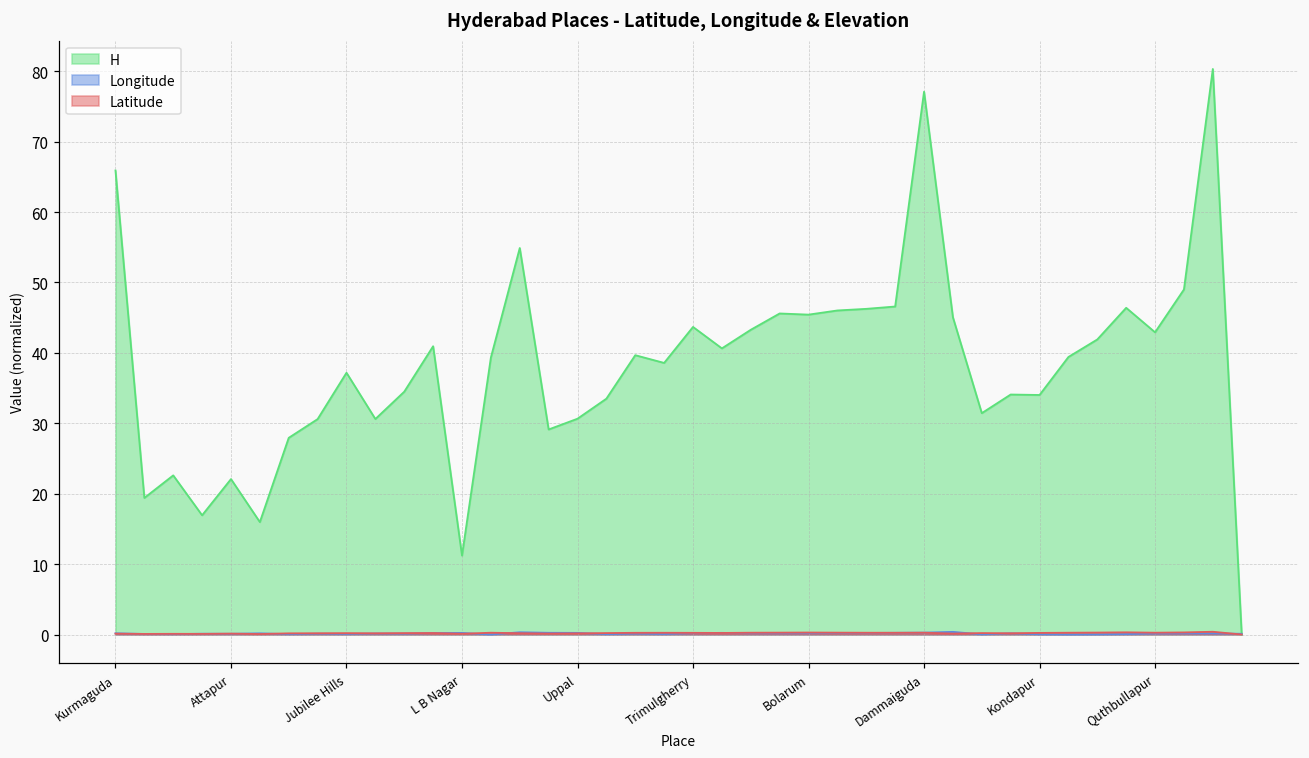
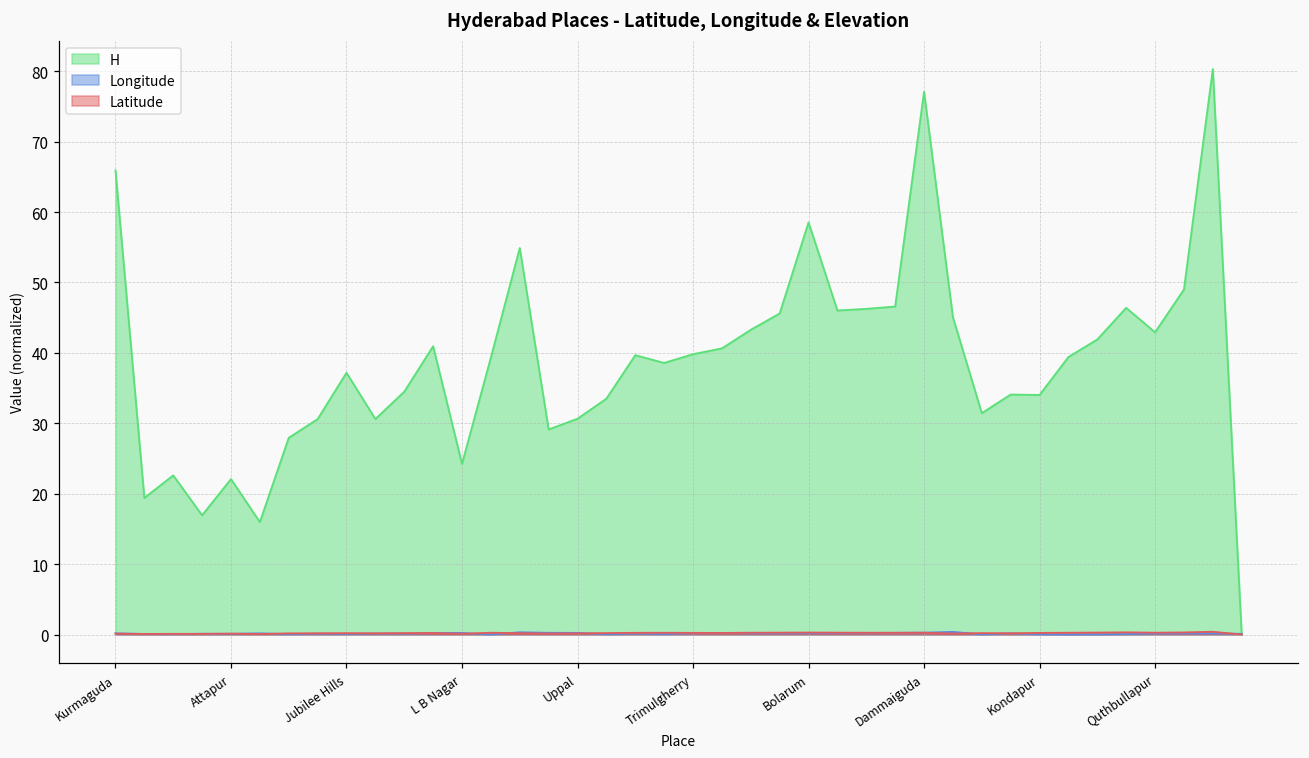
  {
    "H": {
      "Kurmaguda": 66,
      "Attapur": 22,
      "Jubilee Hills": 37,
-     "L B Nagar": 11,
+     "L B Nagar": 24,
      "Uppal": 31,
-     "Trimulgherry": 44,
-     "Bolarum": 45,
+     "Trimulgherry": 40,
+     "Bolarum": 59,
      "Dammaiguda": 77,
      "Kondapur": 34,
      "Quthbullapur": 43
    }
  }
